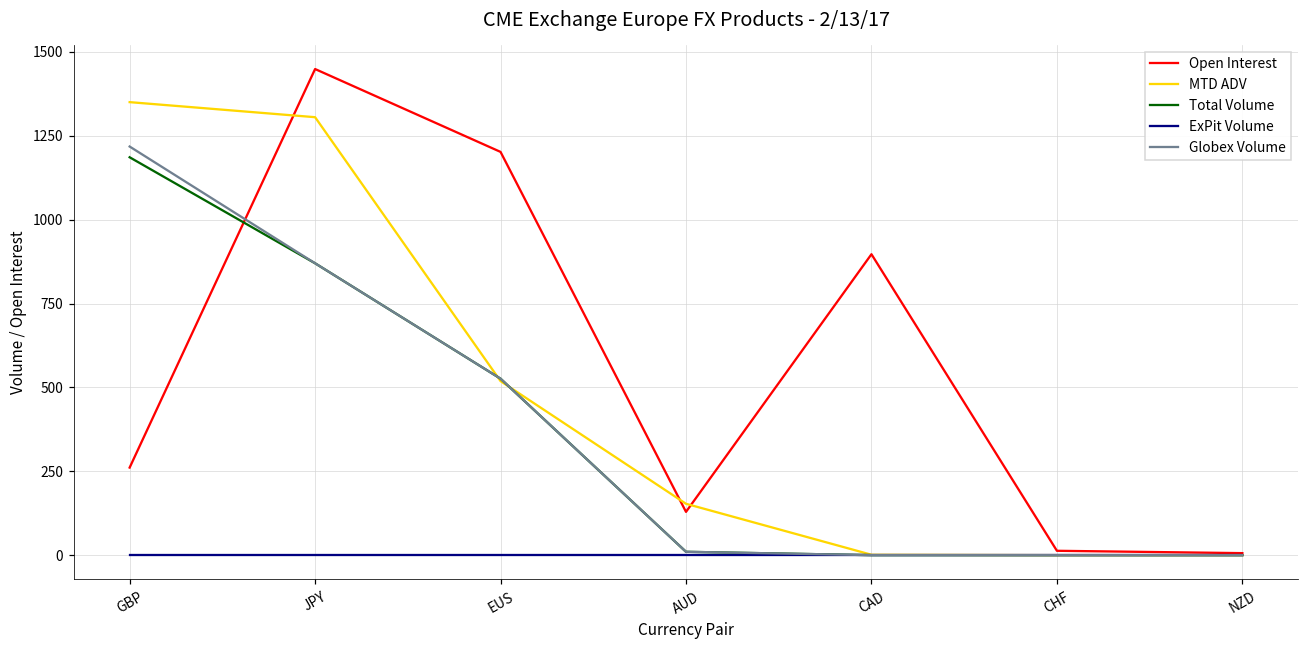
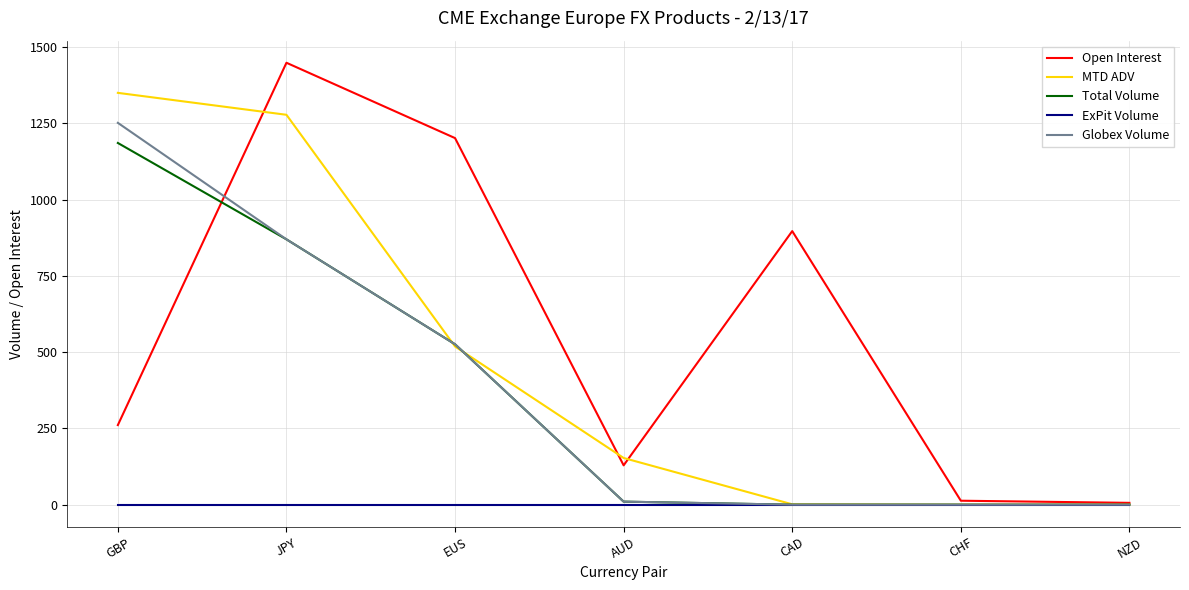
  {
    "Open Interest": {
      "GBP": 260,
      "JPY": 1450,
      "EUS": 1200,
      "AUD": 130,
      "CAD": 900,
      "CHF": 10
    },
    "MTD ADV": {
      "GBP": 1350,
-     "JPY": 1310,
+     "JPY": 1280,
      "AUD": 150
    },
    "Total Volume": {
      "GBP": 1190
    },
    "ExPit Volume": {
      "GBP": 0,
      "JPY": 0,
      "EUS": 0,
      "AUD": 0
    },
    "Globex Volume": {
-     "GBP": 1220
+     "GBP": 1250
    }
  }
